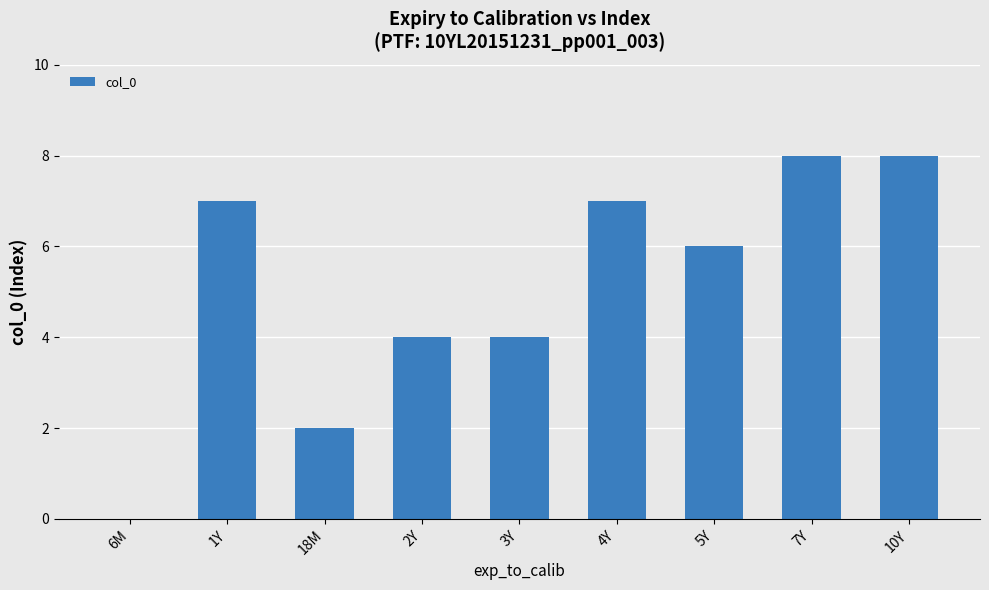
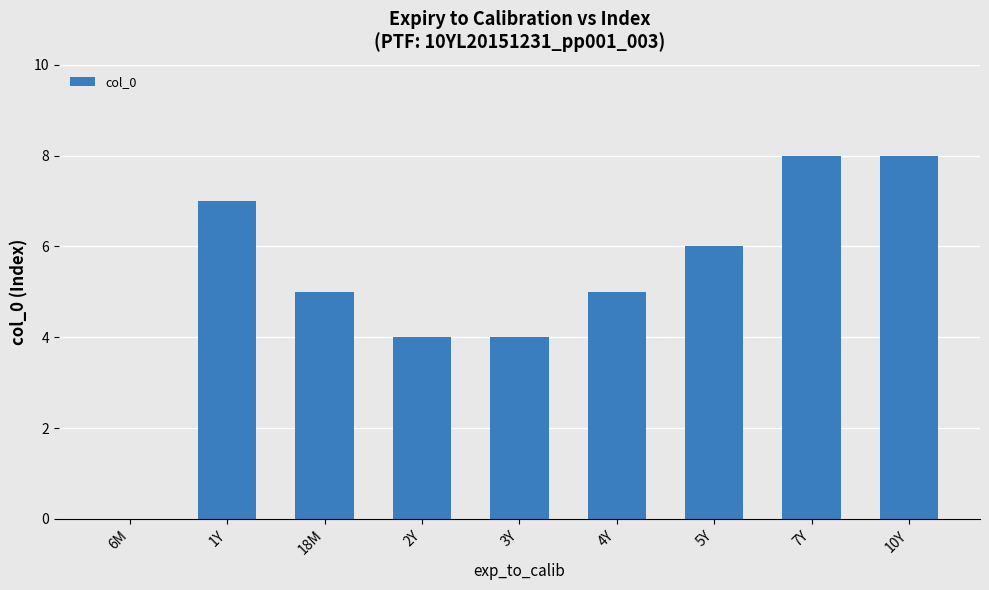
  {
    "6M": 0,
    "1Y": 7,
-   "18M": 2,
+   "18M": 5,
    "2Y": 4,
    "3Y": 4,
-   "4Y": 7,
+   "4Y": 5,
    "5Y": 6,
    "7Y": 8,
    "10Y": 8
  }
